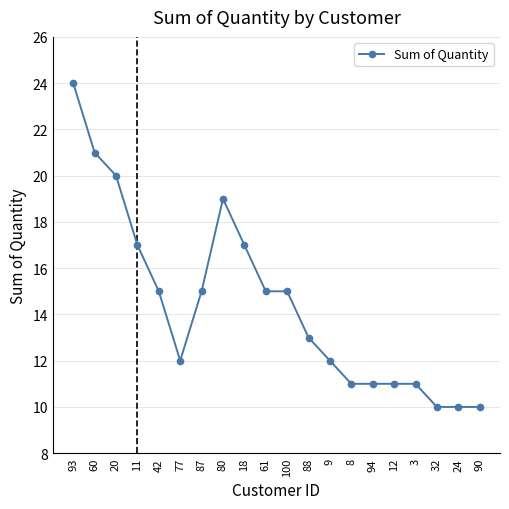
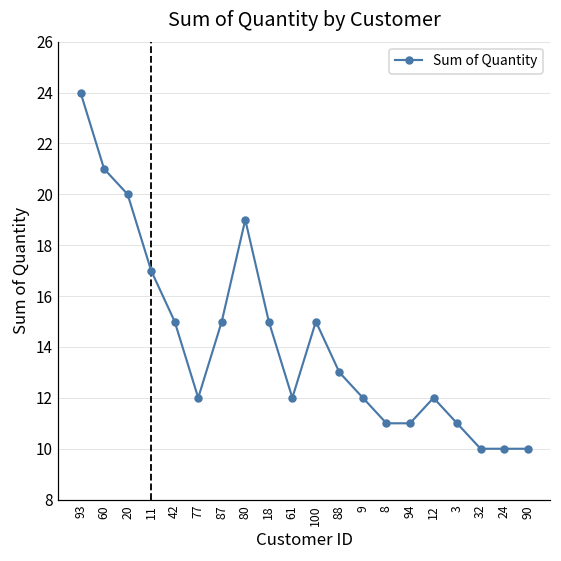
  {
    "93": 24,
    "60": 21,
    "20": 20,
    "11": 17,
    "42": 15,
    "77": 12,
    "87": 15,
    "80": 19,
-   "18": 17,
-   "61": 15,
+   "18": 15,
+   "61": 12,
    "100": 15,
    "88": 13,
    "9": 12,
    "8": 11,
    "94": 11,
-   "12": 11,
+   "12": 12,
    "3": 11,
    "32": 10,
    "24": 10,
    "90": 10
  }
